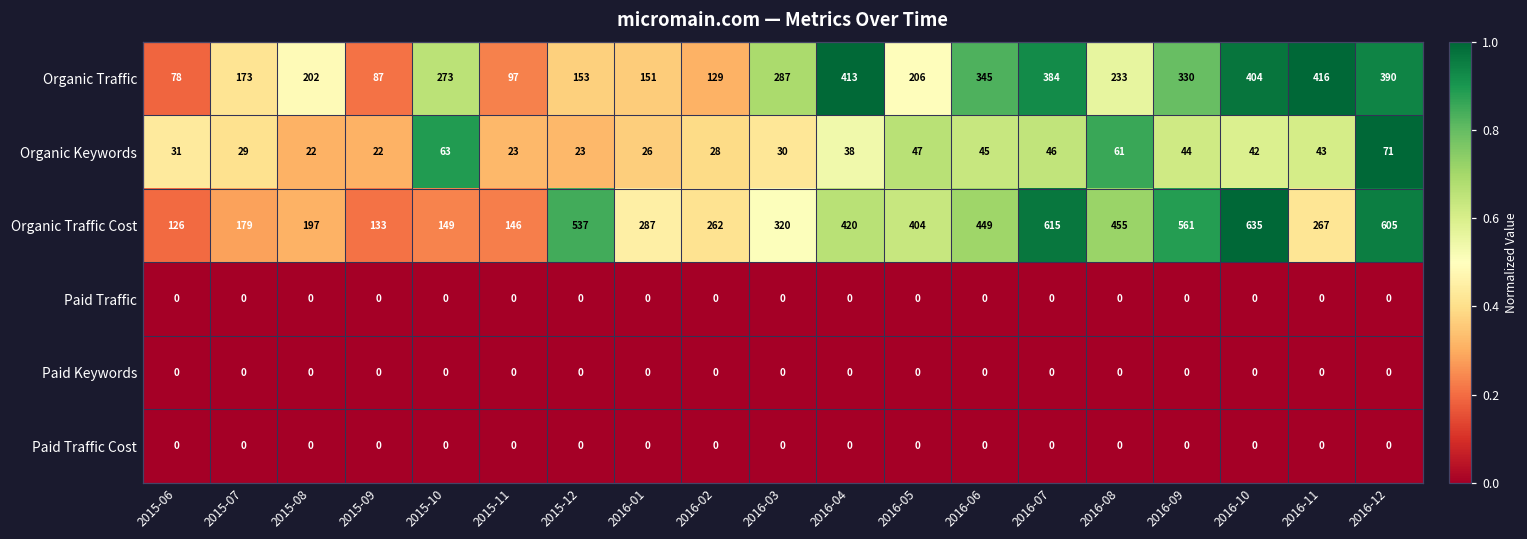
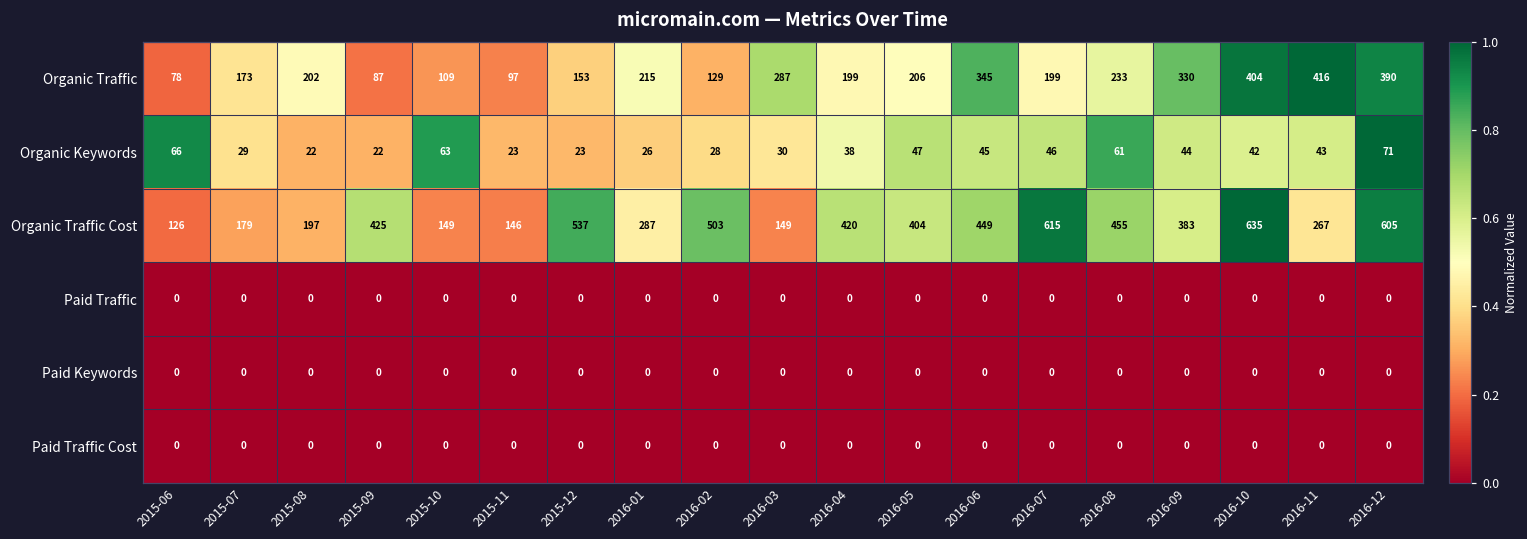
  {
    "Organic Traffic": {
      "2015-06": 78,
      "2015-07": 173,
      "2015-08": 202,
      "2015-09": 87,
-     "2015-10": 273,
+     "2015-10": 109,
      "2015-11": 97,
      "2015-12": 153,
-     "2016-01": 151,
+     "2016-01": 215,
      "2016-02": 129,
      "2016-03": 287,
-     "2016-04": 413,
+     "2016-04": 199,
      "2016-05": 206,
      "2016-06": 345,
-     "2016-07": 384,
+     "2016-07": 199,
      "2016-08": 233,
      "2016-09": 330,
      "2016-10": 404,
      "2016-11": 416,
      "2016-12": 390
    },
    "Organic Keywords": {
-     "2015-06": 31,
+     "2015-06": 66,
      "2015-07": 29,
      "2015-08": 22,
      "2015-09": 22,
      "2015-10": 63,
      "2015-11": 23,
      "2015-12": 23,
      "2016-01": 26,
      "2016-02": 28,
      "2016-03": 30,
      "2016-04": 38,
      "2016-05": 47,
      "2016-06": 45,
      "2016-07": 46,
      "2016-08": 61,
      "2016-09": 44,
      "2016-10": 42,
      "2016-11": 43,
      "2016-12": 71
    },
    "Organic Traffic Cost": {
      "2015-06": 126,
      "2015-07": 179,
      "2015-08": 197,
-     "2015-09": 133,
+     "2015-09": 425,
      "2015-10": 149,
      "2015-11": 146,
      "2015-12": 537,
      "2016-01": 287,
-     "2016-02": 262,
-     "2016-03": 320,
+     "2016-02": 503,
+     "2016-03": 149,
      "2016-04": 420,
      "2016-05": 404,
      "2016-06": 449,
      "2016-07": 615,
      "2016-08": 455,
-     "2016-09": 561,
+     "2016-09": 383,
      "2016-10": 635,
      "2016-11": 267,
      "2016-12": 605
    },
    "Paid Traffic": {
      "2015-06": 0,
      "2015-07": 0,
      "2015-08": 0,
      "2015-09": 0,
      "2015-10": 0,
      "2015-11": 0,
      "2015-12": 0,
      "2016-01": 0,
      "2016-02": 0,
      "2016-03": 0,
      "2016-04": 0,
      "2016-05": 0,
      "2016-06": 0,
      "2016-07": 0,
      "2016-08": 0,
      "2016-09": 0,
      "2016-10": 0,
      "2016-11": 0,
      "2016-12": 0
    },
    "Paid Keywords": {
      "2015-06": 0,
      "2015-07": 0,
      "2015-08": 0,
      "2015-09": 0,
      "2015-10": 0,
      "2015-11": 0,
      "2015-12": 0,
      "2016-01": 0,
      "2016-02": 0,
      "2016-03": 0,
      "2016-04": 0,
      "2016-05": 0,
      "2016-06": 0,
      "2016-07": 0,
      "2016-08": 0,
      "2016-09": 0,
      "2016-10": 0,
      "2016-11": 0,
      "2016-12": 0
    },
    "Paid Traffic Cost": {
      "2015-06": 0,
      "2015-07": 0,
      "2015-08": 0,
      "2015-09": 0,
      "2015-10": 0,
      "2015-11": 0,
      "2015-12": 0,
      "2016-01": 0,
      "2016-02": 0,
      "2016-03": 0,
      "2016-04": 0,
      "2016-05": 0,
      "2016-06": 0,
      "2016-07": 0,
      "2016-08": 0,
      "2016-09": 0,
      "2016-10": 0,
      "2016-11": 0,
      "2016-12": 0
    }
  }
